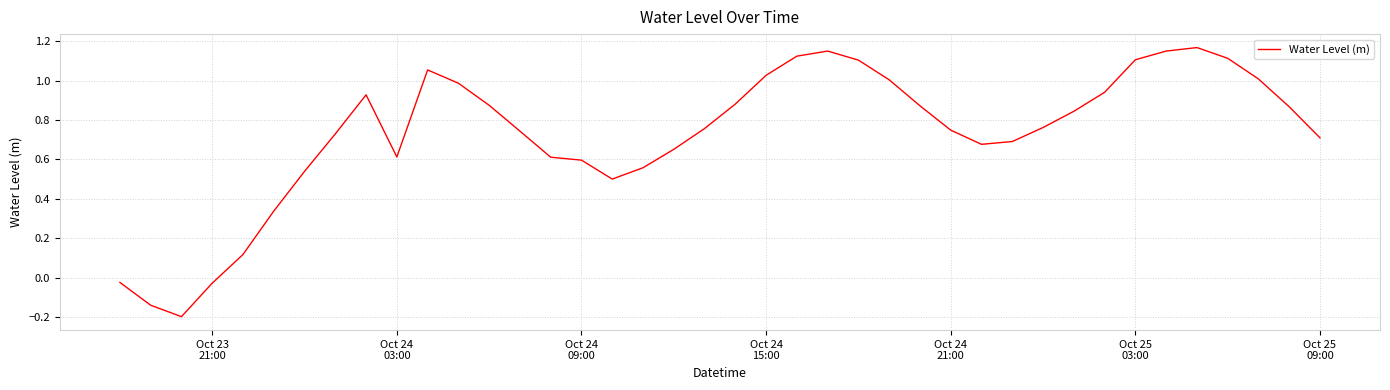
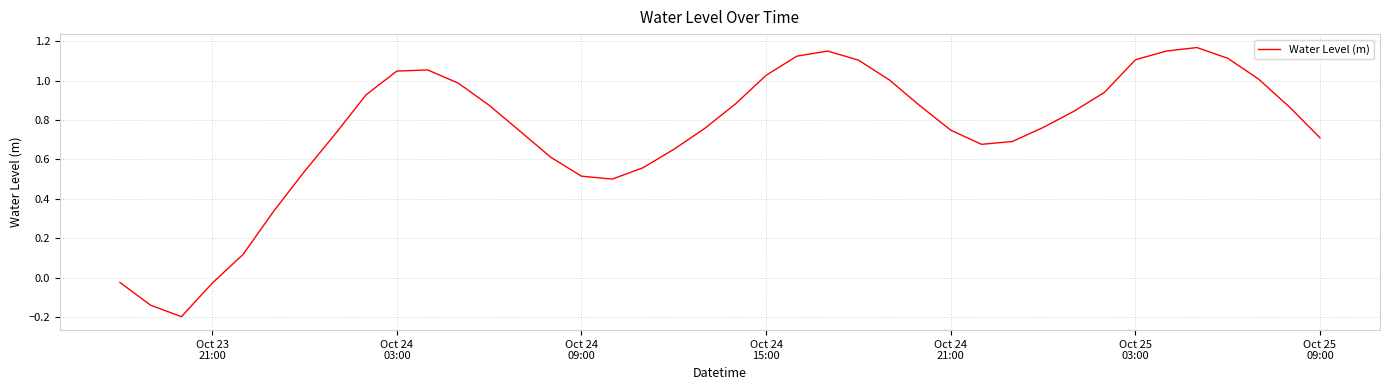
  {
    "Oct 23 21:00": -0.03,
-   "Oct 24 03:00": 0.61,
-   "Oct 24 09:00": 0.60,
+   "Oct 24 03:00": 1.05,
+   "Oct 24 09:00": 0.51,
    "Oct 24 15:00": 1.03,
    "Oct 24 21:00": 0.75,
    "Oct 25 03:00": 1.11,
    "Oct 25 09:00": 0.71
  }
